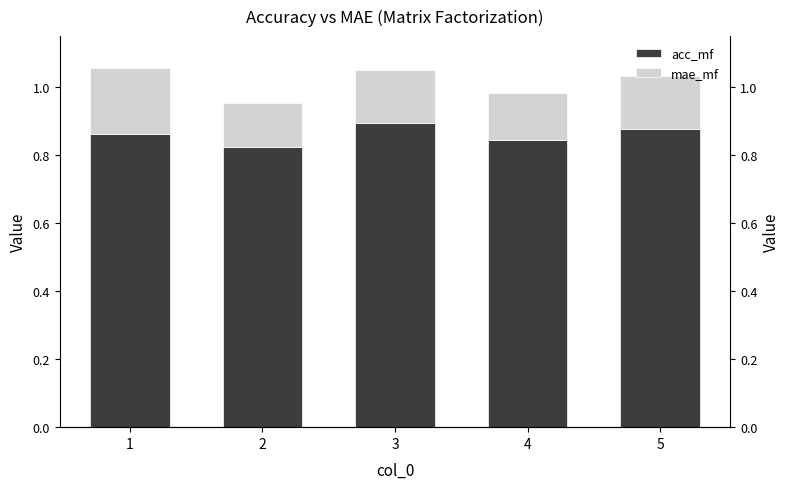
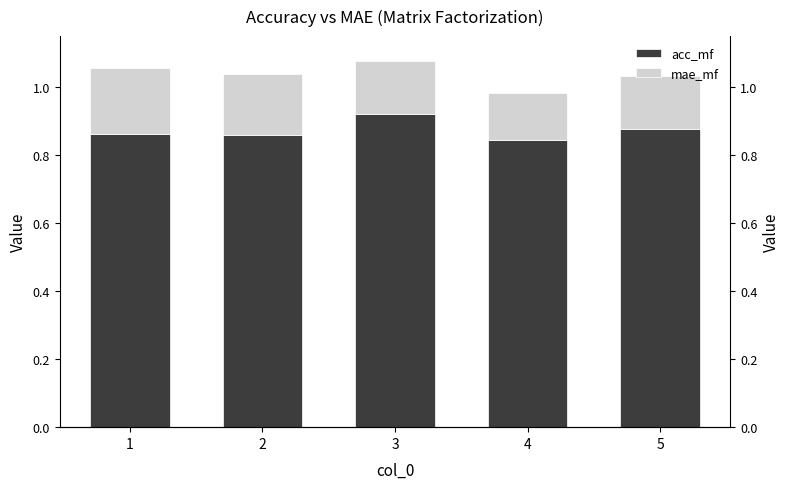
  {
    "acc_mf": {
      "1": 0.86,
-     "2": 0.82,
-     "3": 0.89,
+     "2": 0.86,
+     "3": 0.92,
      "4": 0.85,
      "5": 0.88
    },
    "mae_mf": {
      "1": 0.19,
-     "2": 0.13,
+     "2": 0.18,
      "3": 0.16,
      "4": 0.14,
      "5": 0.16
    }
  }
